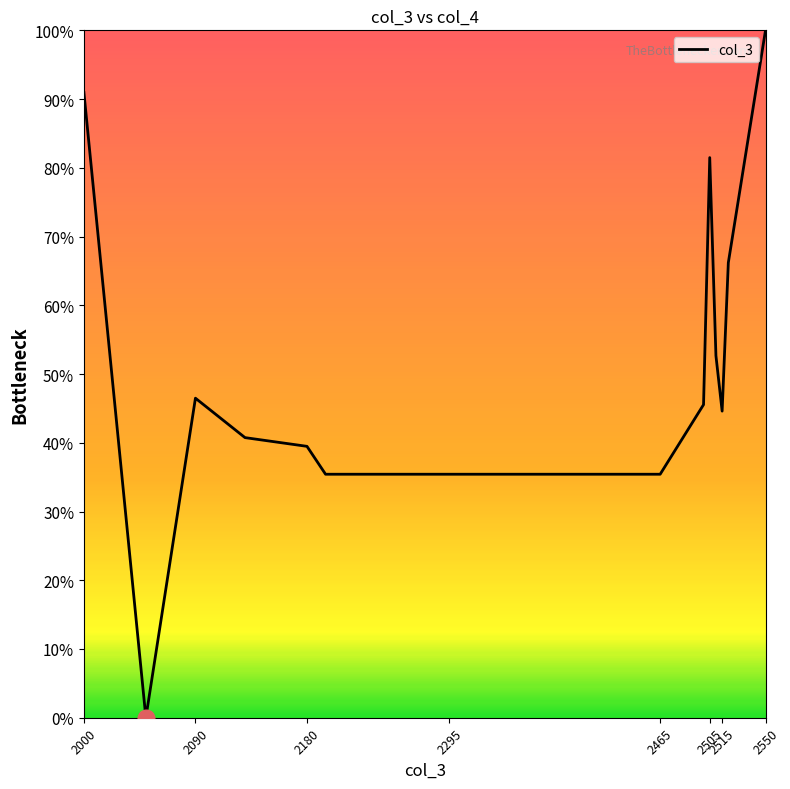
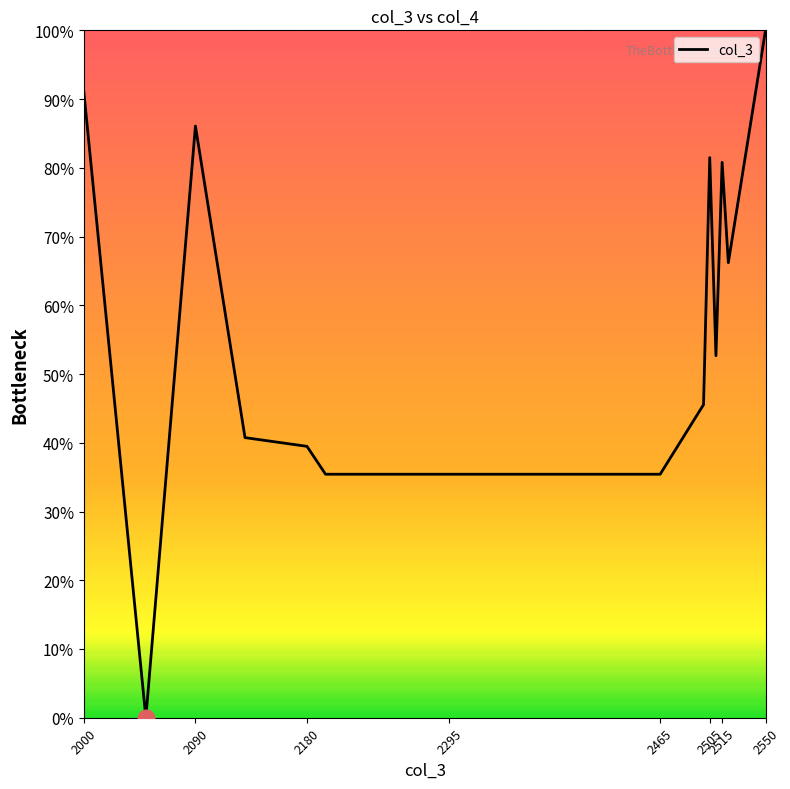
  {
    "col_3": {
      "2000": "91%",
-     "2090": "46%",
+     "2090": "86%",
      "2180": "39%",
      "2295": "35%",
      "2465": "35%",
      "2505": "81%",
-     "2515": "45%",
+     "2515": "81%",
      "2550": "100%"
    }
  }
